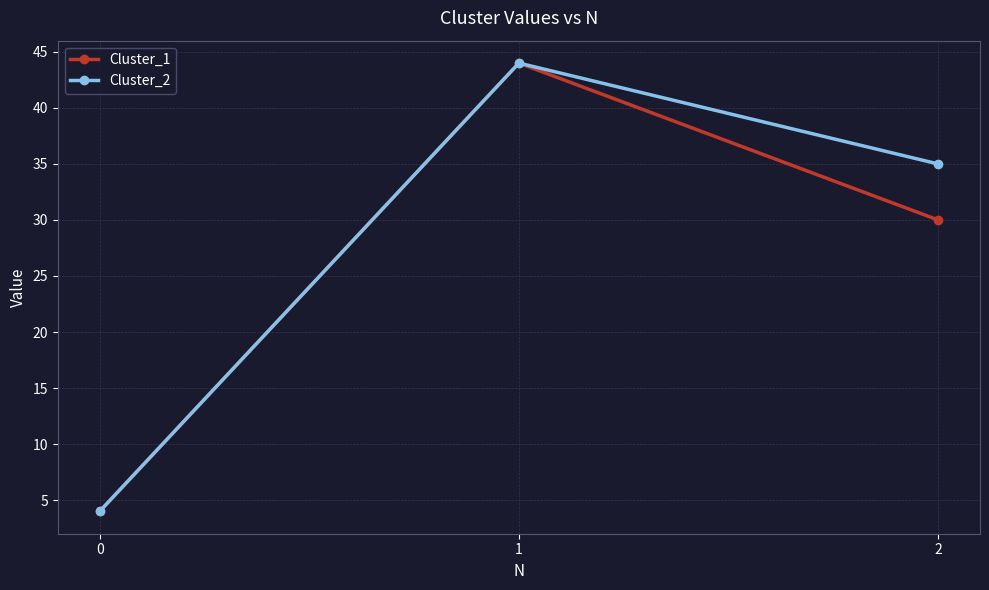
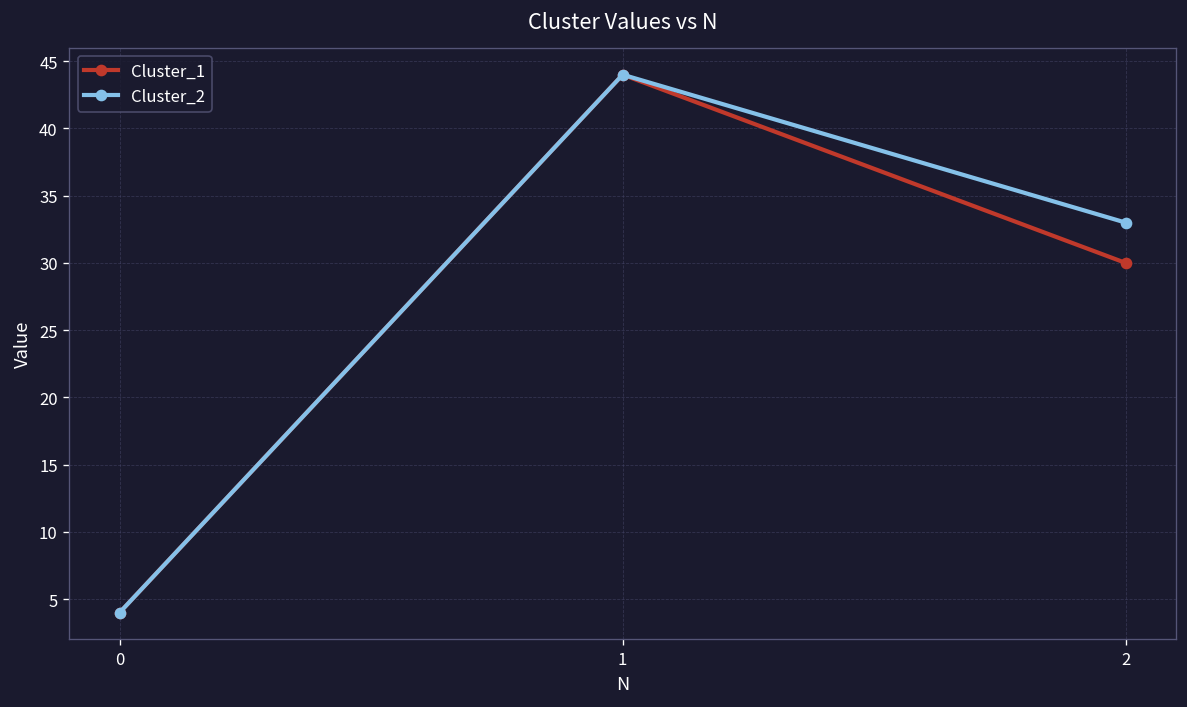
  {
    "Cluster_1": {
      "2": 30
    },
    "Cluster_2": {
-     "2": 35
+     "2": 33
    }
  }
